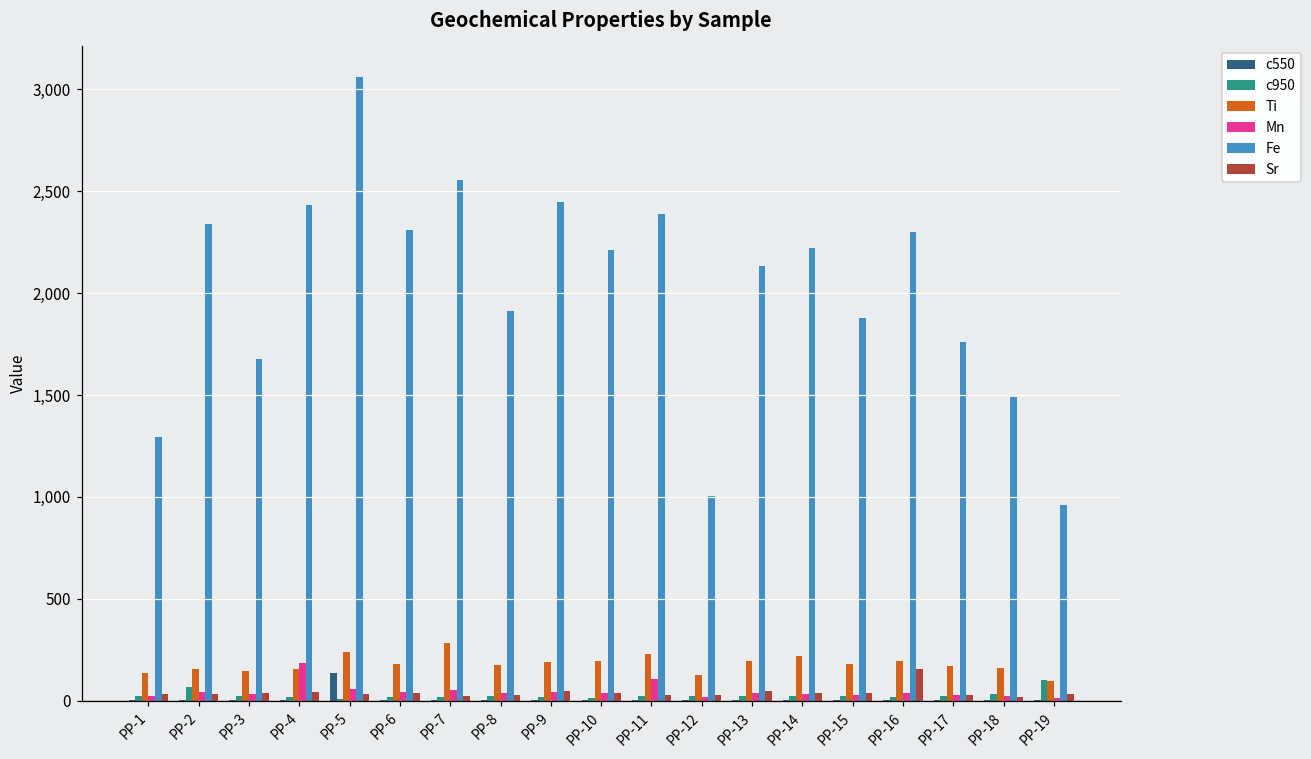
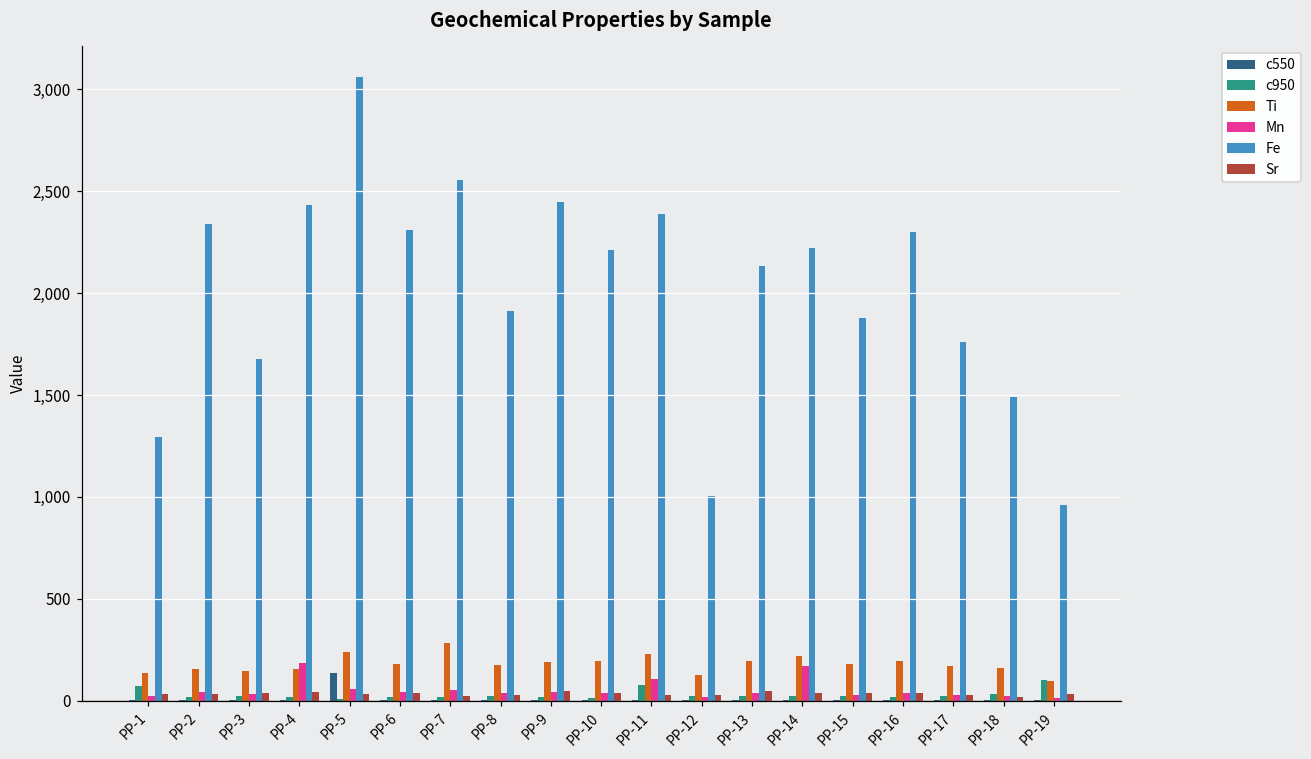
  {
    "c550": {
      "PP-5": "140"
    },
    "c950": {
-     "PP-1": "20",
-     "PP-2": "70",
+     "PP-1": "70",
+     "PP-2": "20",
      "PP-3": "20",
      "PP-4": "20",
      "PP-6": "20",
      "PP-7": "20",
      "PP-8": "20",
      "PP-9": "20",
      "PP-10": "10",
-     "PP-11": "20",
+     "PP-11": "80",
      "PP-12": "20",
      "PP-13": "20",
      "PP-14": "20",
      "PP-15": "20",
      "PP-16": "20",
      "PP-17": "20",
      "PP-18": "30",
      "PP-19": "100"
    },
    "Ti": {
      "PP-1": "140",
      "PP-2": "160",
      "PP-3": "140",
      "PP-4": "160",
      "PP-5": "240",
      "PP-6": "180",
      "PP-7": "280",
      "PP-8": "180",
      "PP-9": "190",
      "PP-10": "200",
      "PP-11": "230",
      "PP-12": "130",
      "PP-13": "190",
      "PP-14": "220",
      "PP-15": "180",
      "PP-16": "190",
      "PP-17": "170",
      "PP-18": "160",
      "PP-19": "100"
    },
    "Mn": {
      "PP-1": "20",
      "PP-2": "40",
      "PP-3": "30",
      "PP-4": "180",
      "PP-5": "60",
      "PP-6": "40",
      "PP-7": "50",
      "PP-8": "40",
      "PP-9": "40",
      "PP-10": "40",
      "PP-11": "110",
      "PP-12": "20",
      "PP-13": "40",
-     "PP-14": "30",
+     "PP-14": "170",
      "PP-15": "30",
      "PP-16": "40",
      "PP-17": "30",
      "PP-18": "20"
    },
    "Fe": {
      "PP-1": "1,300",
      "PP-2": "2,340",
      "PP-3": "1,680",
      "PP-4": "2,440",
      "PP-5": "3,060",
      "PP-6": "2,310",
      "PP-7": "2,560",
      "PP-8": "1,910",
      "PP-9": "2,450",
      "PP-10": "2,210",
      "PP-11": "2,390",
      "PP-12": "1,010",
      "PP-13": "2,130",
      "PP-14": "2,220",
      "PP-15": "1,880",
      "PP-16": "2,300",
      "PP-17": "1,760",
      "PP-18": "1,490",
      "PP-19": "960"
    },
    "Sr": {
      "PP-1": "30",
      "PP-2": "30",
      "PP-3": "40",
      "PP-4": "40",
      "PP-5": "30",
      "PP-6": "40",
      "PP-7": "20",
      "PP-8": "30",
      "PP-9": "50",
      "PP-10": "40",
      "PP-11": "30",
      "PP-12": "30",
      "PP-13": "50",
      "PP-14": "40",
      "PP-15": "40",
-     "PP-16": "160",
+     "PP-16": "40",
      "PP-17": "30",
      "PP-18": "20",
      "PP-19": "30"
    }
  }
